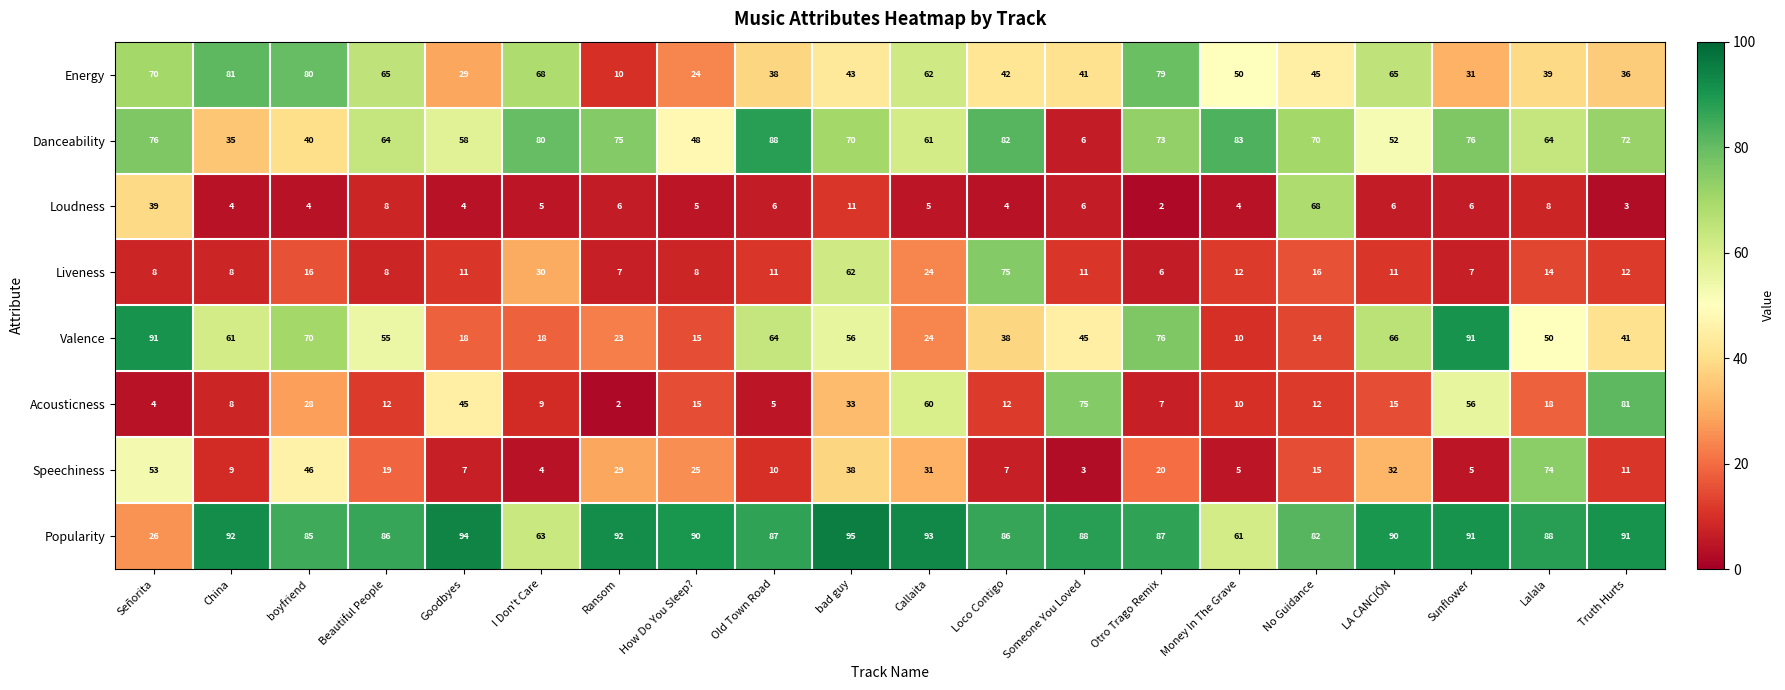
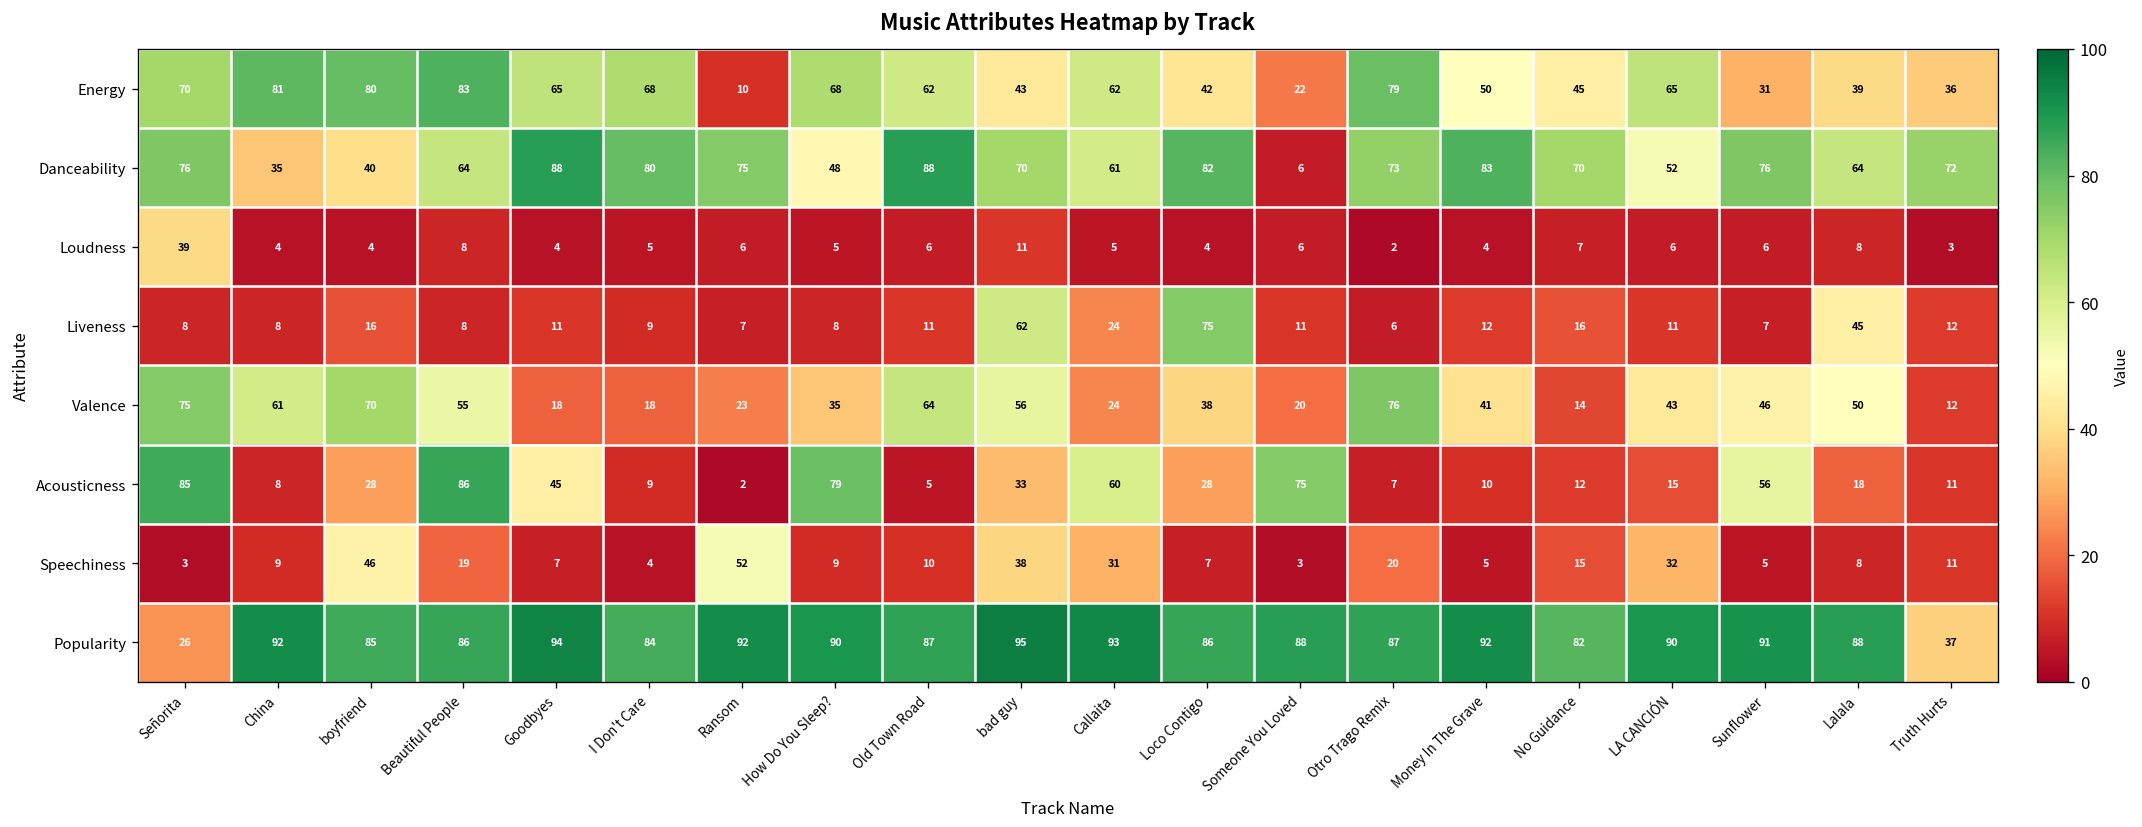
  {
    "Energy": {
      "Señorita": 70,
      "China": 81,
      "boyfriend": 80,
-     "Beautiful People": 65,
-     "Goodbyes": 29,
+     "Beautiful People": 83,
+     "Goodbyes": 65,
      "I Don't Care": 68,
      "Ransom": 10,
-     "How Do You Sleep?": 24,
-     "Old Town Road": 38,
+     "How Do You Sleep?": 68,
+     "Old Town Road": 62,
      "bad guy": 43,
      "Callaita": 62,
      "Loco Contigo": 42,
-     "Someone You Loved": 41,
+     "Someone You Loved": 22,
      "Otro Trago Remix": 79,
      "Money In The Grave": 50,
      "No Guidance": 45,
      "LA CANCIÓN": 65,
      "Sunflower": 31,
      "Lalala": 39,
      "Truth Hurts": 36
    },
    "Danceability": {
      "Señorita": 76,
      "China": 35,
      "boyfriend": 40,
      "Beautiful People": 64,
-     "Goodbyes": 58,
+     "Goodbyes": 88,
      "I Don't Care": 80,
      "Ransom": 75,
      "How Do You Sleep?": 48,
      "Old Town Road": 88,
      "bad guy": 70,
      "Callaita": 61,
      "Loco Contigo": 82,
      "Someone You Loved": 6,
      "Otro Trago Remix": 73,
      "Money In The Grave": 83,
      "No Guidance": 70,
      "LA CANCIÓN": 52,
      "Sunflower": 76,
      "Lalala": 64,
      "Truth Hurts": 72
    },
    "Loudness": {
      "Señorita": 39,
      "China": 4,
      "boyfriend": 4,
      "Beautiful People": 8,
      "Goodbyes": 4,
      "I Don't Care": 5,
      "Ransom": 6,
      "How Do You Sleep?": 5,
      "Old Town Road": 6,
      "bad guy": 11,
      "Callaita": 5,
      "Loco Contigo": 4,
      "Someone You Loved": 6,
      "Otro Trago Remix": 2,
      "Money In The Grave": 4,
-     "No Guidance": 68,
+     "No Guidance": 7,
      "LA CANCIÓN": 6,
      "Sunflower": 6,
      "Lalala": 8,
      "Truth Hurts": 3
    },
    "Liveness": {
      "Señorita": 8,
      "China": 8,
      "boyfriend": 16,
      "Beautiful People": 8,
      "Goodbyes": 11,
-     "I Don't Care": 30,
+     "I Don't Care": 9,
      "Ransom": 7,
      "How Do You Sleep?": 8,
      "Old Town Road": 11,
      "bad guy": 62,
      "Callaita": 24,
      "Loco Contigo": 75,
      "Someone You Loved": 11,
      "Otro Trago Remix": 6,
      "Money In The Grave": 12,
      "No Guidance": 16,
      "LA CANCIÓN": 11,
      "Sunflower": 7,
-     "Lalala": 14,
+     "Lalala": 45,
      "Truth Hurts": 12
    },
    "Valence": {
-     "Señorita": 91,
+     "Señorita": 75,
      "China": 61,
      "boyfriend": 70,
      "Beautiful People": 55,
      "Goodbyes": 18,
      "I Don't Care": 18,
      "Ransom": 23,
-     "How Do You Sleep?": 15,
+     "How Do You Sleep?": 35,
      "Old Town Road": 64,
      "bad guy": 56,
      "Callaita": 24,
      "Loco Contigo": 38,
-     "Someone You Loved": 45,
+     "Someone You Loved": 20,
      "Otro Trago Remix": 76,
-     "Money In The Grave": 10,
+     "Money In The Grave": 41,
      "No Guidance": 14,
-     "LA CANCIÓN": 66,
-     "Sunflower": 91,
+     "LA CANCIÓN": 43,
+     "Sunflower": 46,
      "Lalala": 50,
-     "Truth Hurts": 41
+     "Truth Hurts": 12
    },
    "Acousticness": {
-     "Señorita": 4,
+     "Señorita": 85,
      "China": 8,
      "boyfriend": 28,
-     "Beautiful People": 12,
+     "Beautiful People": 86,
      "Goodbyes": 45,
      "I Don't Care": 9,
      "Ransom": 2,
-     "How Do You Sleep?": 15,
+     "How Do You Sleep?": 79,
      "Old Town Road": 5,
      "bad guy": 33,
      "Callaita": 60,
-     "Loco Contigo": 12,
+     "Loco Contigo": 28,
      "Someone You Loved": 75,
      "Otro Trago Remix": 7,
      "Money In The Grave": 10,
      "No Guidance": 12,
      "LA CANCIÓN": 15,
      "Sunflower": 56,
      "Lalala": 18,
-     "Truth Hurts": 81
+     "Truth Hurts": 11
    },
    "Speechiness": {
-     "Señorita": 53,
+     "Señorita": 3,
      "China": 9,
      "boyfriend": 46,
      "Beautiful People": 19,
      "Goodbyes": 7,
      "I Don't Care": 4,
-     "Ransom": 29,
-     "How Do You Sleep?": 25,
+     "Ransom": 52,
+     "How Do You Sleep?": 9,
      "Old Town Road": 10,
      "bad guy": 38,
      "Callaita": 31,
      "Loco Contigo": 7,
      "Someone You Loved": 3,
      "Otro Trago Remix": 20,
      "Money In The Grave": 5,
      "No Guidance": 15,
      "LA CANCIÓN": 32,
      "Sunflower": 5,
-     "Lalala": 74,
+     "Lalala": 8,
      "Truth Hurts": 11
    },
    "Popularity": {
      "Señorita": 26,
      "China": 92,
      "boyfriend": 85,
      "Beautiful People": 86,
      "Goodbyes": 94,
-     "I Don't Care": 63,
+     "I Don't Care": 84,
      "Ransom": 92,
      "How Do You Sleep?": 90,
      "Old Town Road": 87,
      "bad guy": 95,
      "Callaita": 93,
      "Loco Contigo": 86,
      "Someone You Loved": 88,
      "Otro Trago Remix": 87,
-     "Money In The Grave": 61,
+     "Money In The Grave": 92,
      "No Guidance": 82,
      "LA CANCIÓN": 90,
      "Sunflower": 91,
      "Lalala": 88,
-     "Truth Hurts": 91
+     "Truth Hurts": 37
    }
  }
